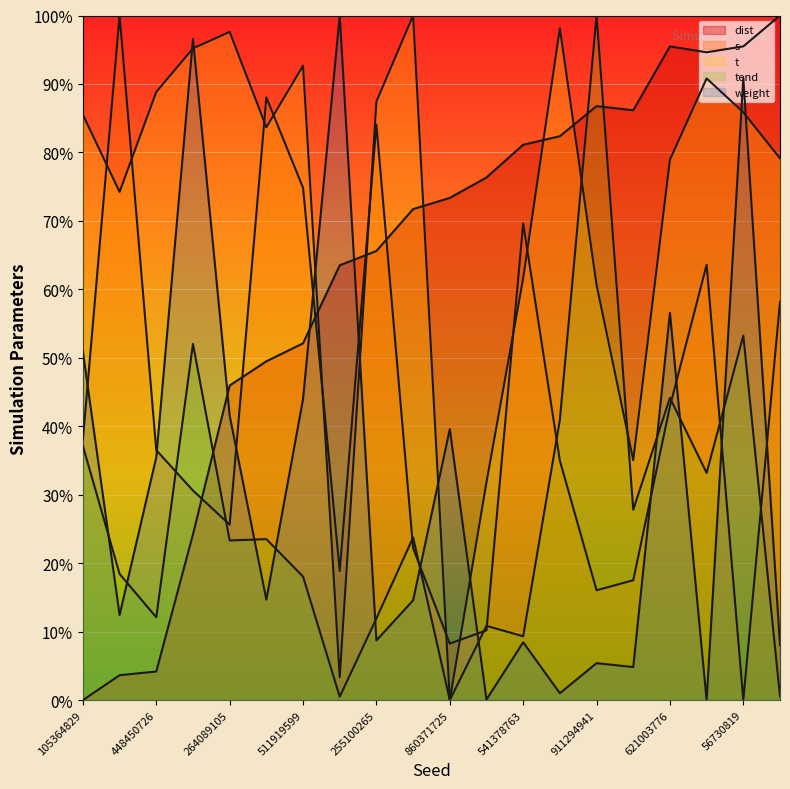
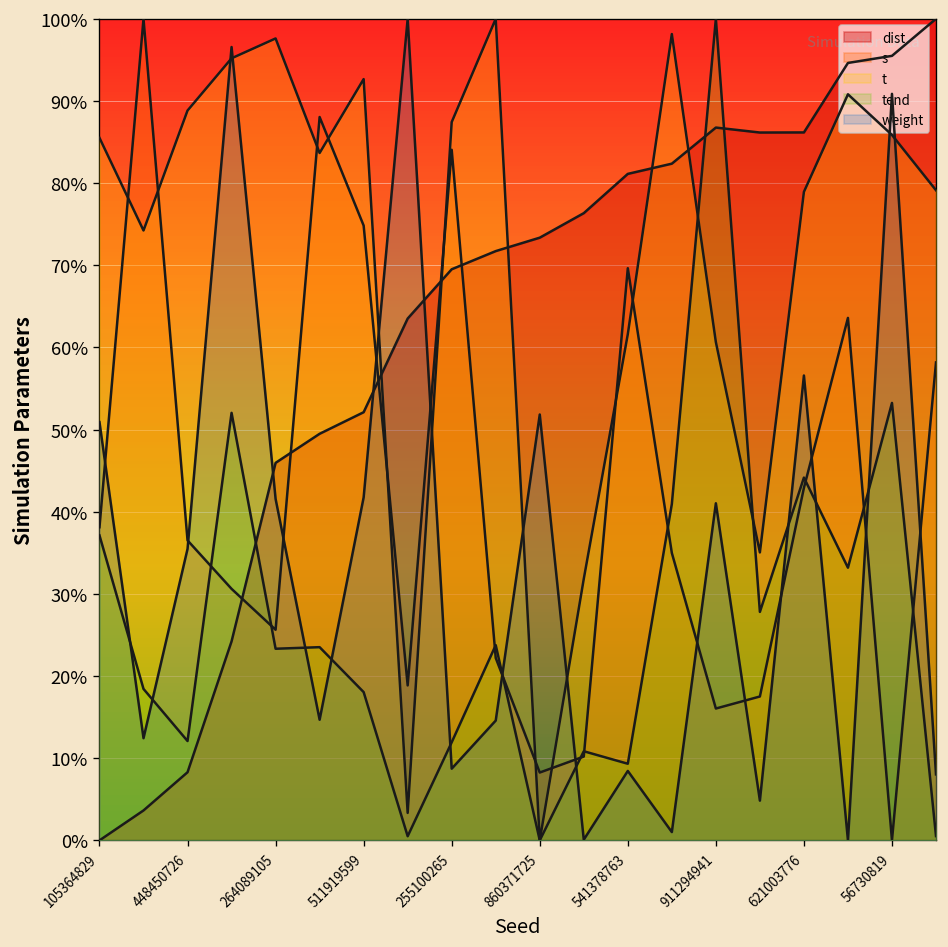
  {
    "dist": {
      "105364829": "0%",
-     "448450726": "4%",
+     "448450726": "8%",
      "264089105": "46%",
      "511919599": "52%",
-     "255100265": "66%",
+     "255100265": "70%",
      "860371725": "73%",
      "541378763": "81%",
      "911294941": "87%",
-     "621003776": "95%"
+     "621003776": "86%"
    },
    "weight": {
      "105364829": "51%",
      "448450726": "35%",
      "264089105": "42%",
-     "511919599": "44%",
+     "511919599": "42%",
      "255100265": "9%",
-     "860371725": "40%",
+     "860371725": "52%",
      "541378763": "8%",
-     "911294941": "5%",
+     "911294941": "41%",
      "621003776": "57%"
    }
  }
